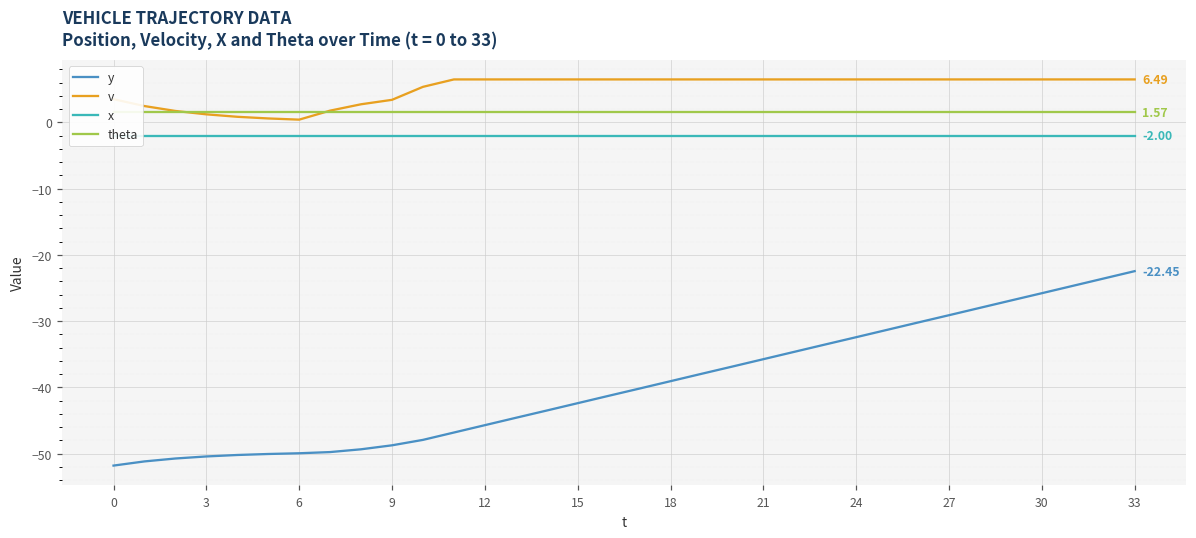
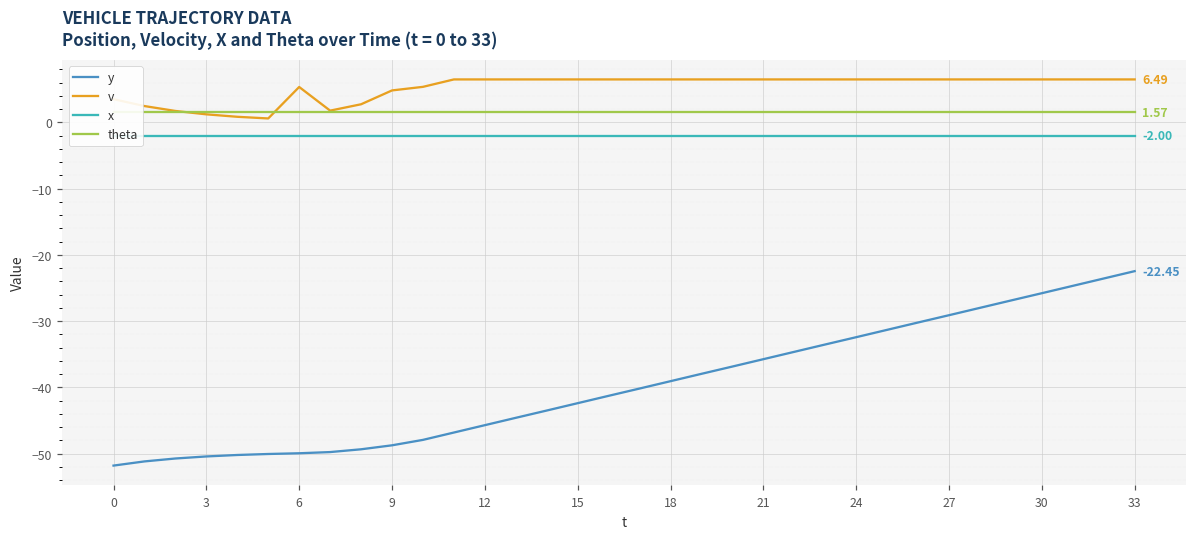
  {
    "v": {
-     "6": 0,
-     "9": 3,
+     "6": 5,
+     "9": 5,
      "12": 6,
      "15": 6,
      "18": 6,
      "21": 6,
      "24": 6,
      "27": 6,
      "30": 6
    },
    "theta": {
      "33": 1.57
    }
  }
